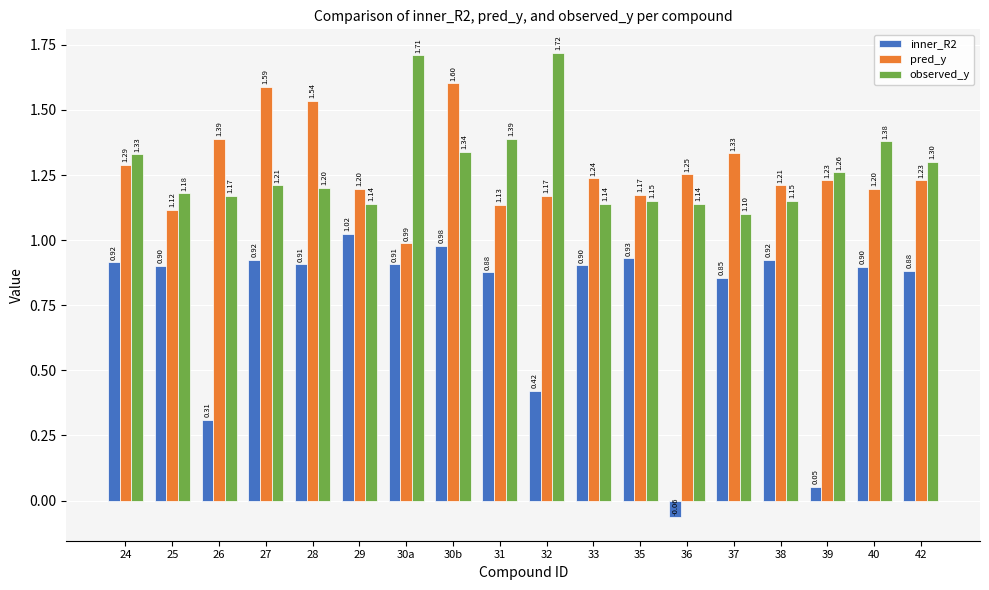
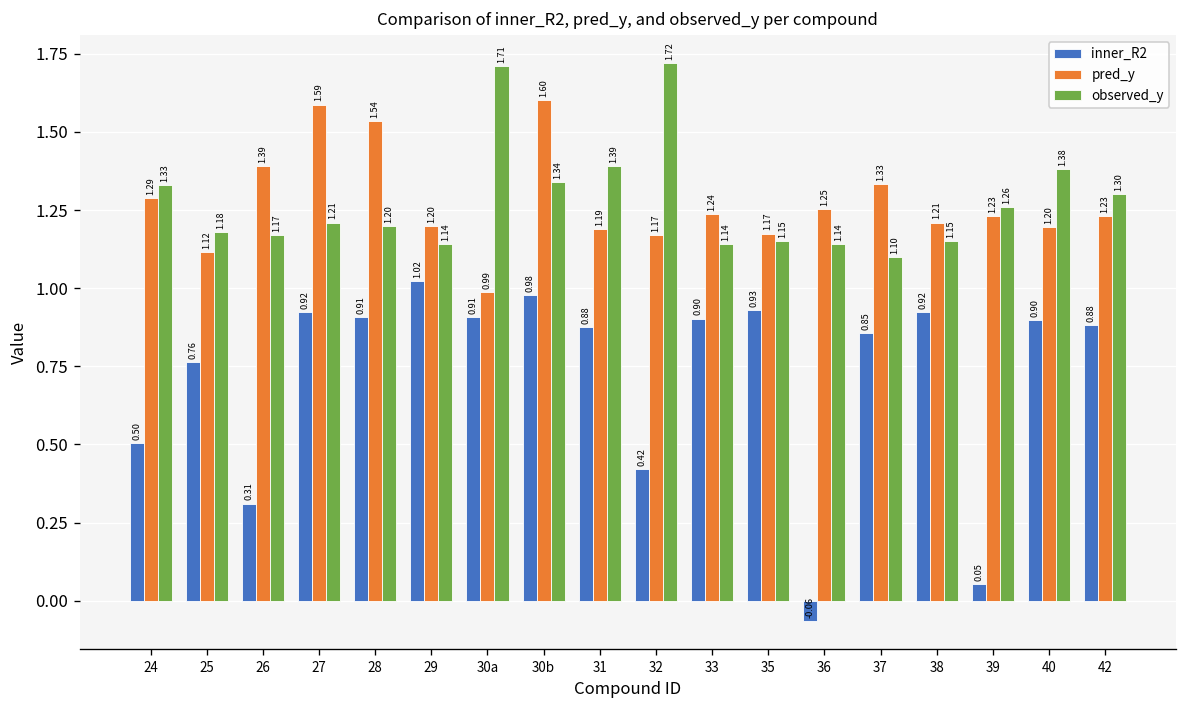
  {
    "inner_R2": {
-     "24": 0.92,
-     "25": 0.90,
+     "24": 0.50,
+     "25": 0.76,
      "26": 0.31,
      "27": 0.92,
      "28": 0.91,
      "29": 1.02,
      "30a": 0.91,
      "30b": 0.98,
      "31": 0.88,
      "32": 0.42,
      "33": 0.90,
      "35": 0.93,
      "36": -0.06,
      "37": 0.85,
      "38": 0.92,
      "39": 0.05,
      "40": 0.90,
      "42": 0.88
    },
    "pred_y": {
      "24": 1.29,
      "25": 1.12,
      "26": 1.39,
      "27": 1.59,
      "28": 1.54,
      "29": 1.20,
      "30a": 0.99,
      "30b": 1.60,
-     "31": 1.13,
+     "31": 1.19,
      "32": 1.17,
      "33": 1.24,
      "35": 1.17,
      "36": 1.25,
      "37": 1.33,
      "38": 1.21,
      "39": 1.23,
      "40": 1.20,
      "42": 1.23
    },
    "observed_y": {
      "24": 1.33,
      "25": 1.18,
      "26": 1.17,
      "27": 1.21,
      "28": 1.20,
      "29": 1.14,
      "30a": 1.71,
      "30b": 1.34,
      "31": 1.39,
      "32": 1.72,
      "33": 1.14,
      "35": 1.15,
      "36": 1.14,
      "37": 1.10,
      "38": 1.15,
      "39": 1.26,
      "40": 1.38,
      "42": 1.30
    }
  }
